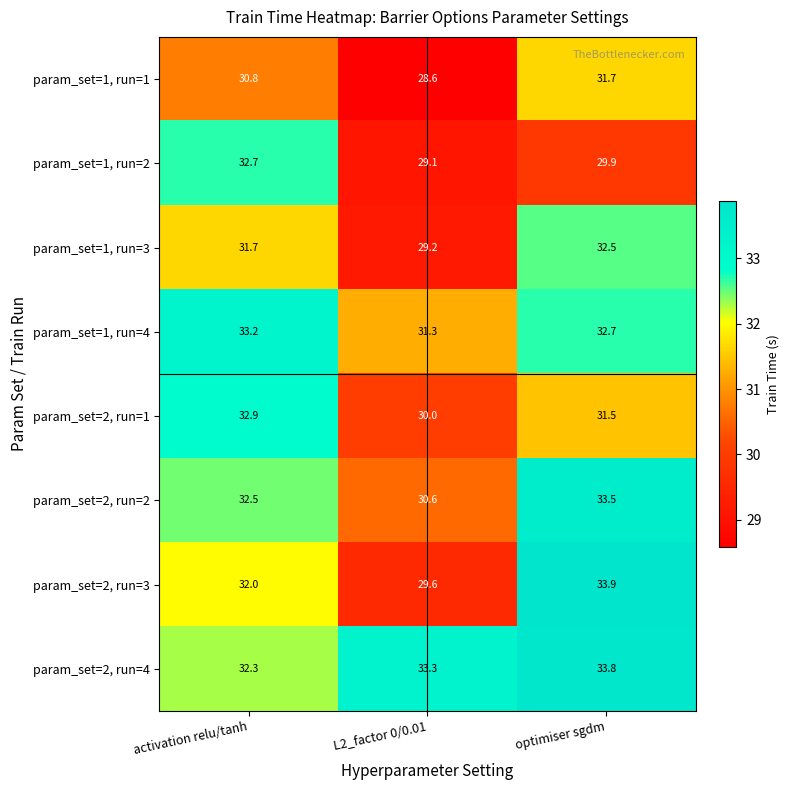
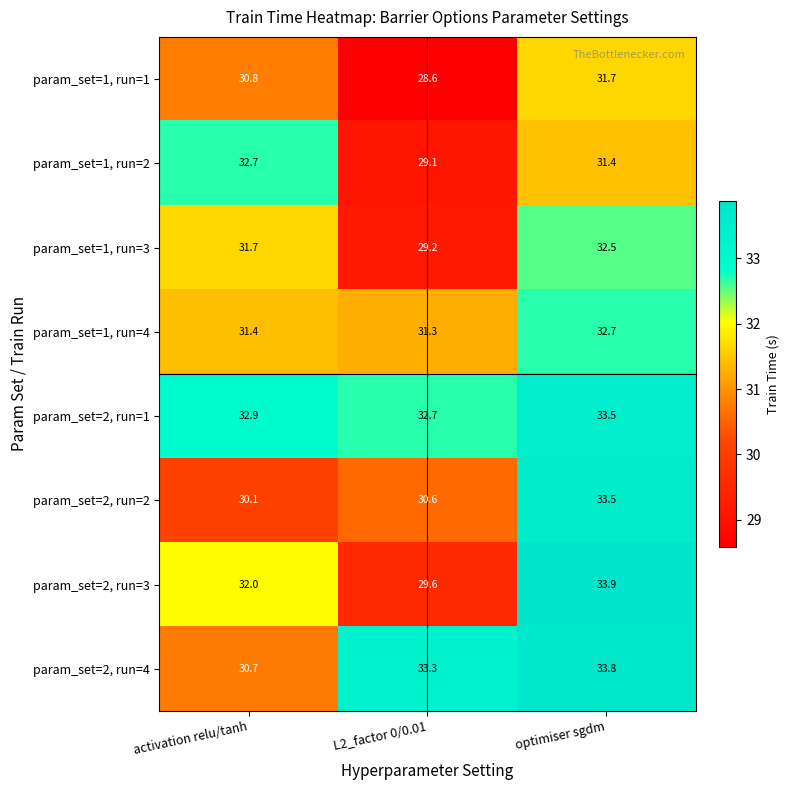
  {
    "param_set=1, run=1": {
      "activation relu/tanh": 30.8,
      "L2_factor 0/0.01": 28.6
    },
    "param_set=1, run=2": {
      "activation relu/tanh": 32.7,
      "L2_factor 0/0.01": 29.1,
-     "optimiser sgdm": 29.9
+     "optimiser sgdm": 31.4
    },
    "param_set=1, run=3": {
      "activation relu/tanh": 31.7,
      "L2_factor 0/0.01": 29.2,
      "optimiser sgdm": 32.5
    },
    "param_set=1, run=4": {
-     "activation relu/tanh": 33.2,
+     "activation relu/tanh": 31.4,
      "L2_factor 0/0.01": 31.3,
      "optimiser sgdm": 32.7
    },
    "param_set=2, run=1": {
      "activation relu/tanh": 32.9,
-     "L2_factor 0/0.01": 30.0,
-     "optimiser sgdm": 31.5
+     "L2_factor 0/0.01": 32.7,
+     "optimiser sgdm": 33.5
    },
    "param_set=2, run=2": {
-     "activation relu/tanh": 32.5,
+     "activation relu/tanh": 30.1,
      "L2_factor 0/0.01": 30.6,
      "optimiser sgdm": 33.5
    },
    "param_set=2, run=3": {
      "activation relu/tanh": 32.0,
      "L2_factor 0/0.01": 29.6,
      "optimiser sgdm": 33.9
    },
    "param_set=2, run=4": {
-     "activation relu/tanh": 32.3,
+     "activation relu/tanh": 30.7,
      "L2_factor 0/0.01": 33.3,
      "optimiser sgdm": 33.8
    }
  }
